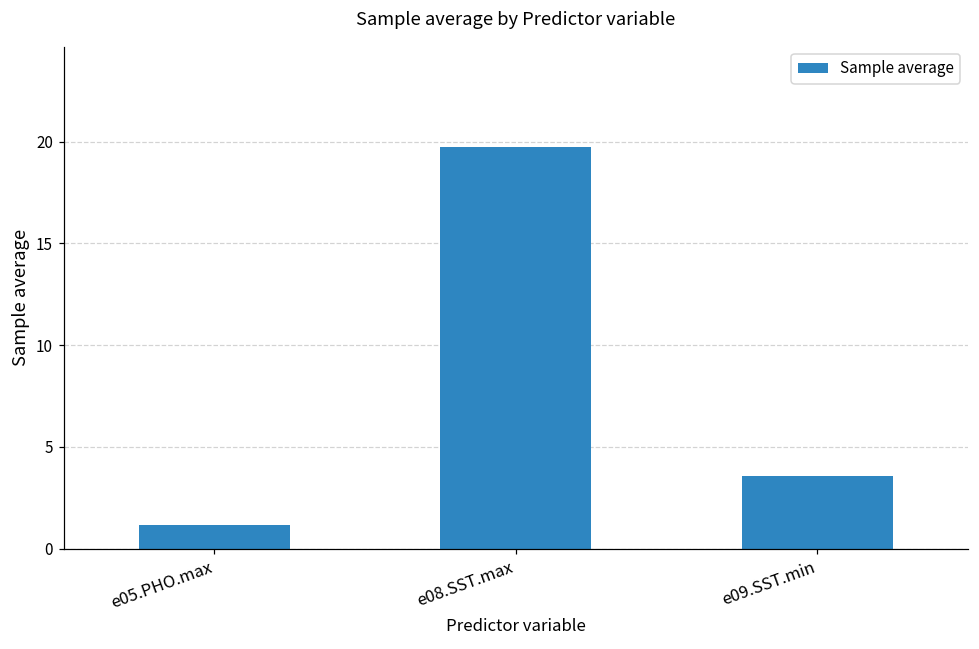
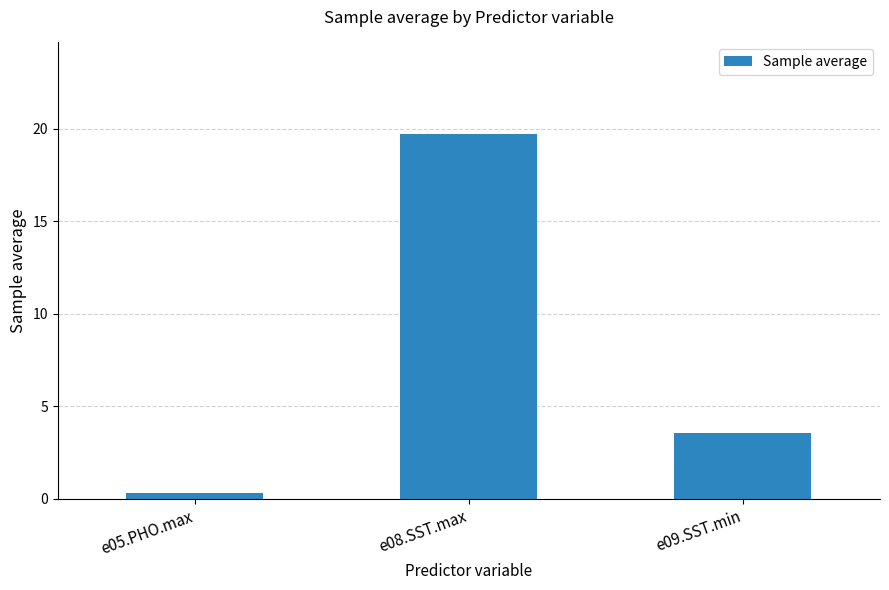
  {
-   "e05.PHO.max": 1.2,
+   "e05.PHO.max": 0.3,
    "e08.SST.max": 19.7,
    "e09.SST.min": 3.6
  }
